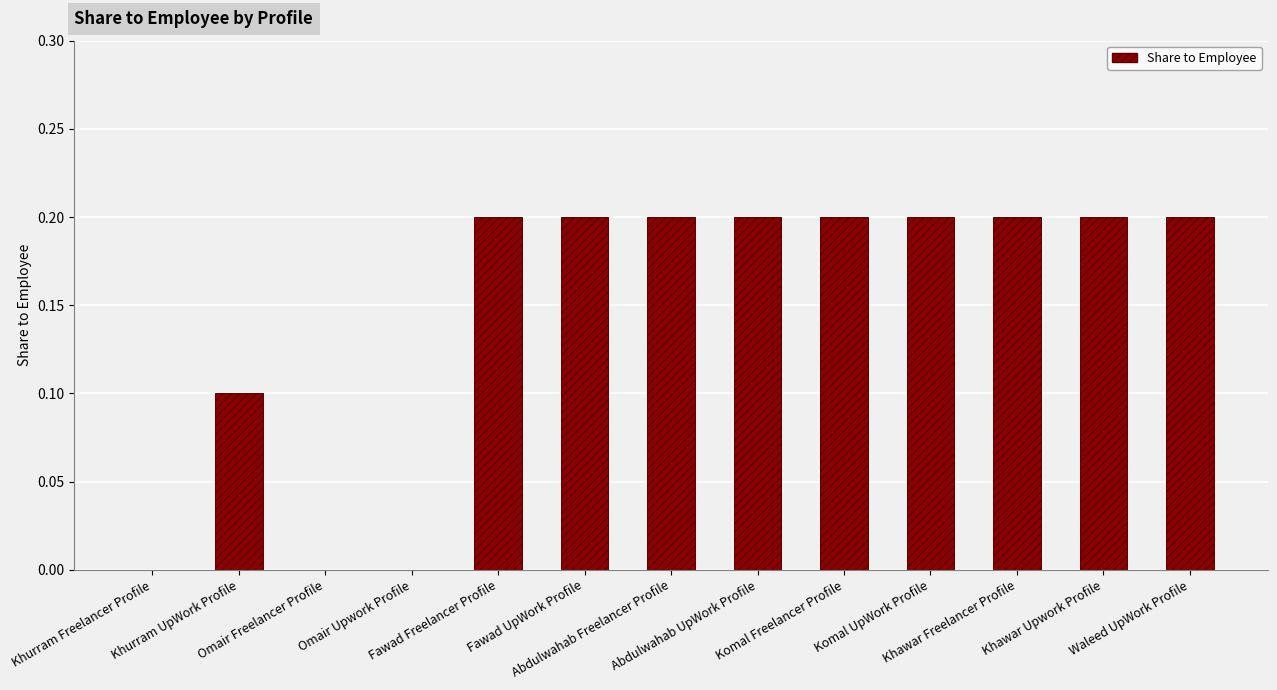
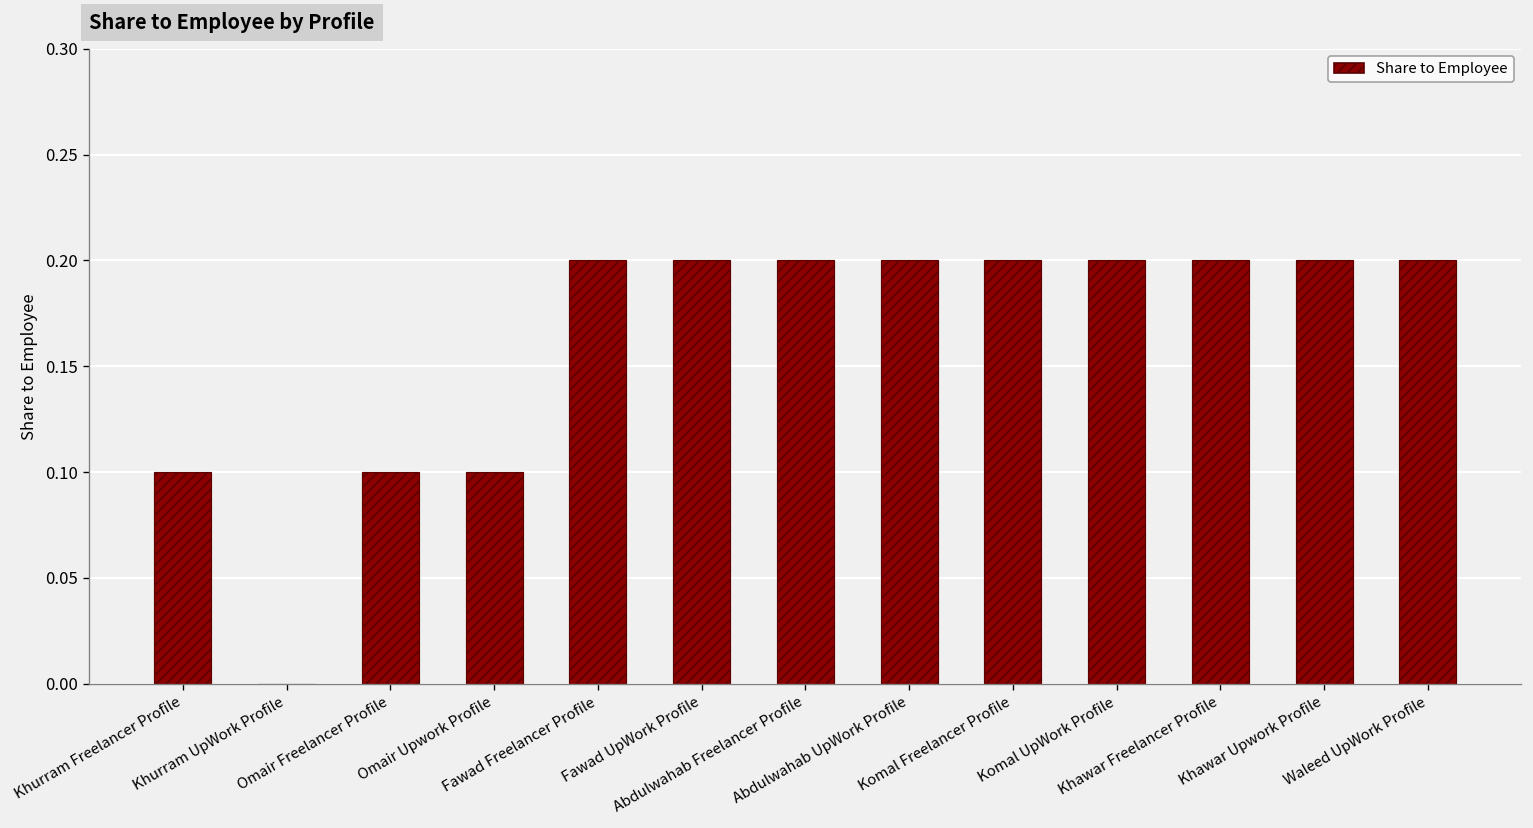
  {
-   "Khurram Freelancer Profile": 0.0,
-   "Khurram UpWork Profile": 0.1,
-   "Omair Freelancer Profile": 0.0,
-   "Omair Upwork Profile": 0.0,
+   "Khurram Freelancer Profile": 0.1,
+   "Khurram UpWork Profile": 0.0,
+   "Omair Freelancer Profile": 0.1,
+   "Omair Upwork Profile": 0.1,
    "Fawad Freelancer Profile": 0.2,
    "Fawad UpWork Profile": 0.2,
    "Abdulwahab Freelancer Profile": 0.2,
    "Abdulwahab UpWork Profile": 0.2,
    "Komal Freelancer Profile": 0.2,
    "Komal UpWork Profile": 0.2,
    "Khawar Freelancer Profile": 0.2,
    "Khawar Upwork Profile": 0.2,
    "Waleed UpWork Profile": 0.2
  }
